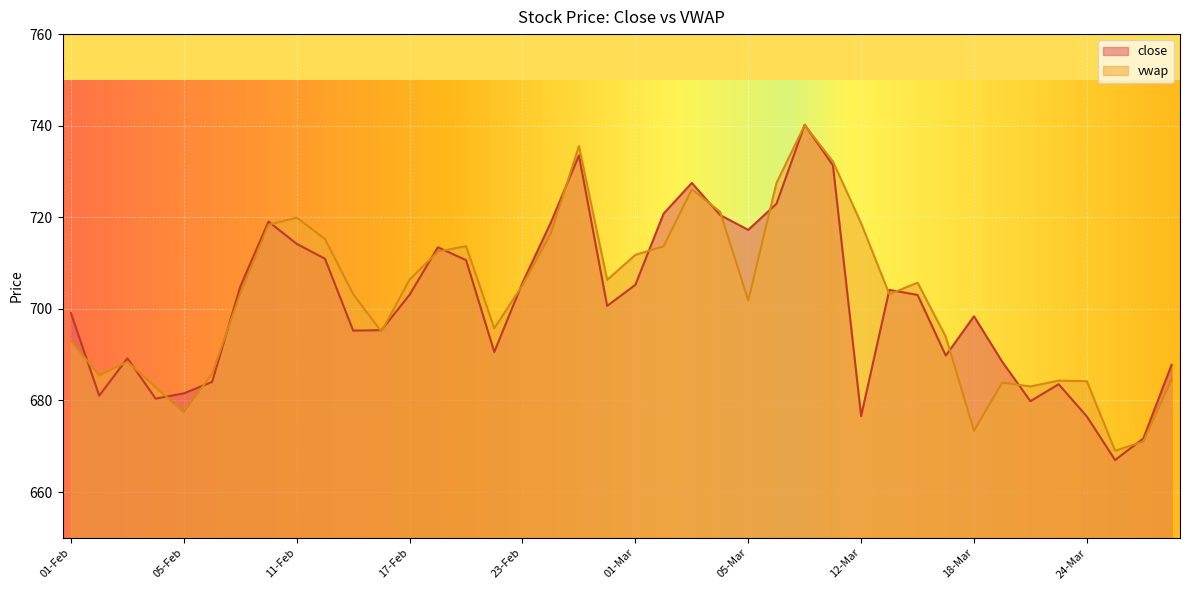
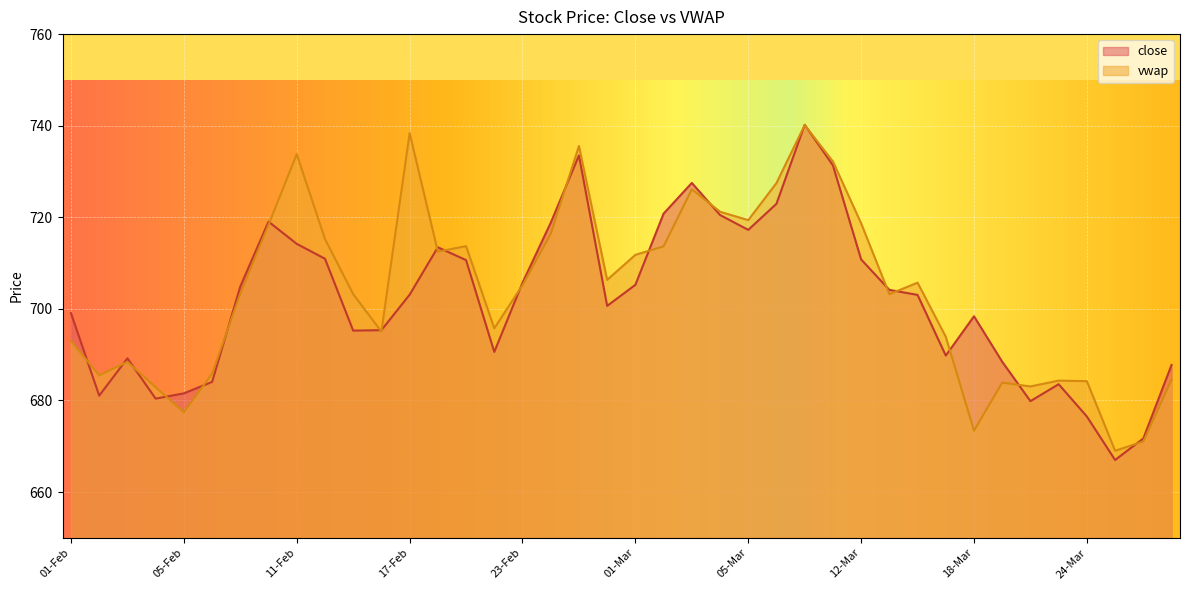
  {
    "close": {
      "01-Feb": 699,
      "05-Feb": 682,
      "11-Feb": 714,
      "17-Feb": 703,
      "01-Mar": 705,
      "05-Mar": 717,
-     "12-Mar": 677,
+     "12-Mar": 711,
      "18-Mar": 698,
      "24-Mar": 677
    },
    "vwap": {
      "01-Feb": 693,
      "05-Feb": 677,
-     "11-Feb": 720,
-     "17-Feb": 706,
+     "11-Feb": 734,
+     "17-Feb": 738,
      "01-Mar": 712,
-     "05-Mar": 702,
+     "05-Mar": 719,
      "12-Mar": 719,
      "18-Mar": 673,
      "24-Mar": 684
    }
  }
